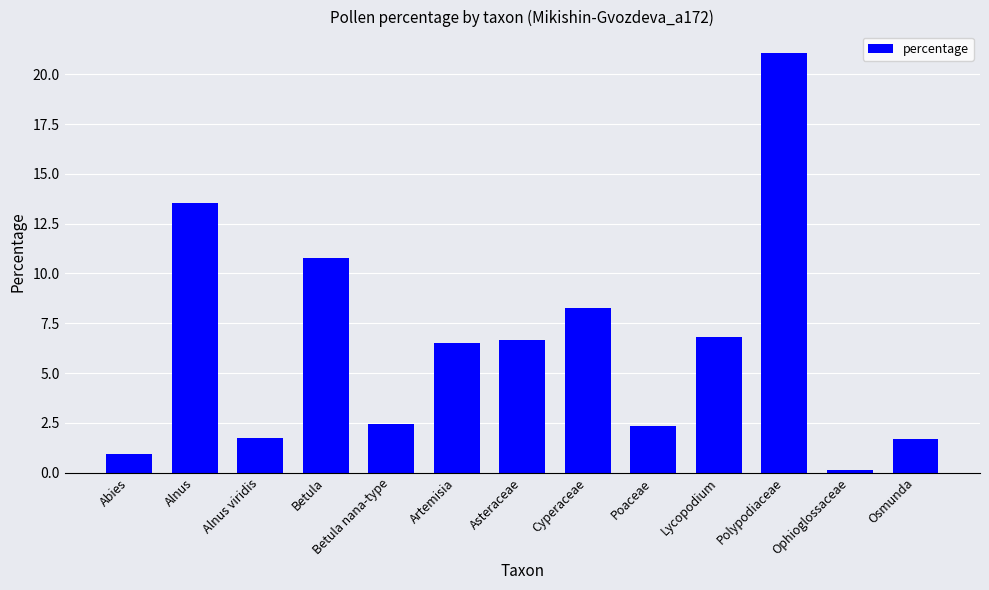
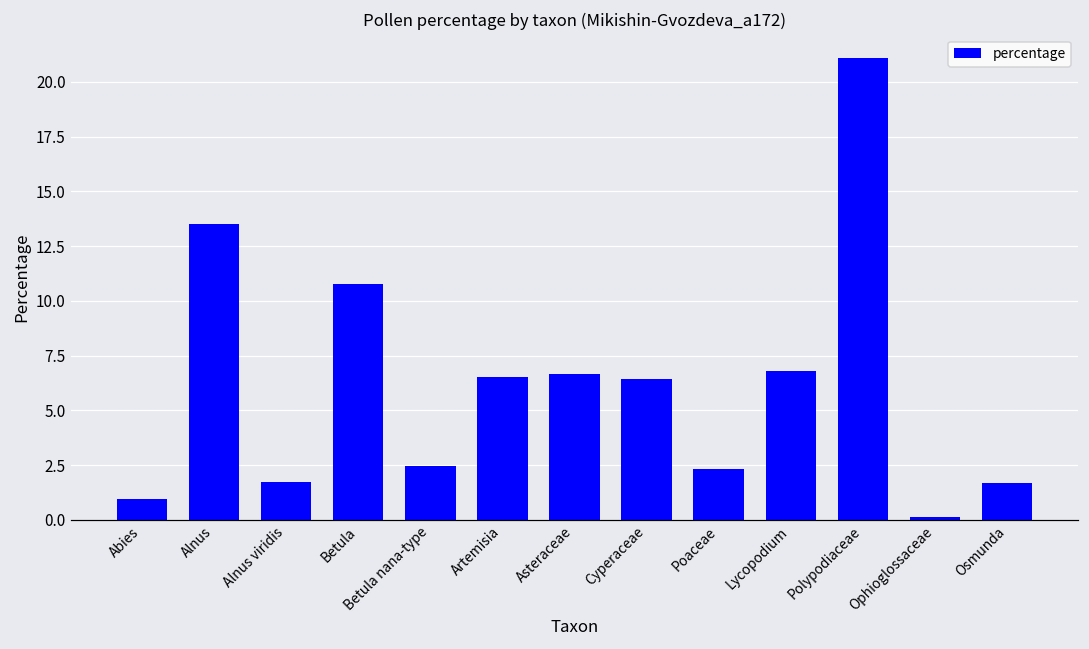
  {
    "Abies": 0.9,
    "Alnus": 13.5,
    "Alnus viridis": 1.7,
    "Betula": 10.8,
    "Betula nana-type": 2.4,
    "Artemisia": 6.5,
    "Asteraceae": 6.6,
-   "Cyperaceae": 8.3,
+   "Cyperaceae": 6.4,
    "Poaceae": 2.3,
    "Lycopodium": 6.8,
    "Polypodiaceae": 21.1,
    "Osmunda": 1.7
  }
